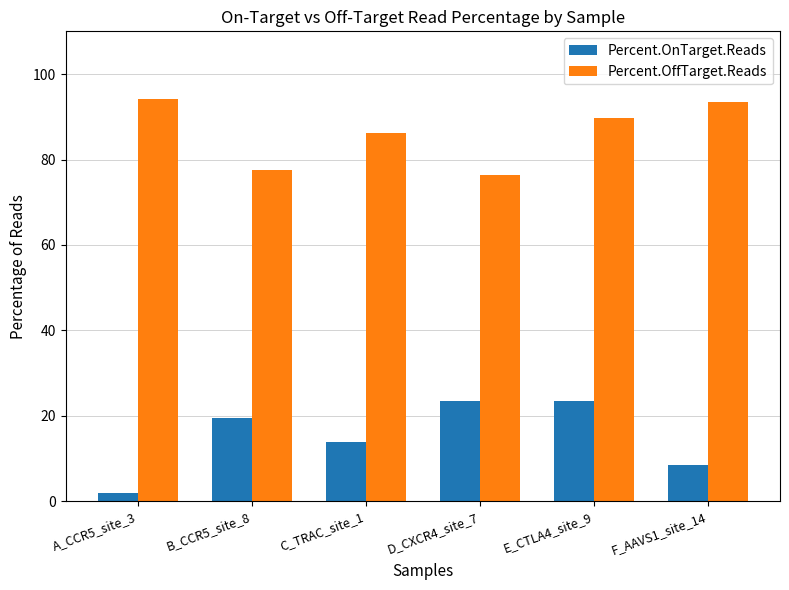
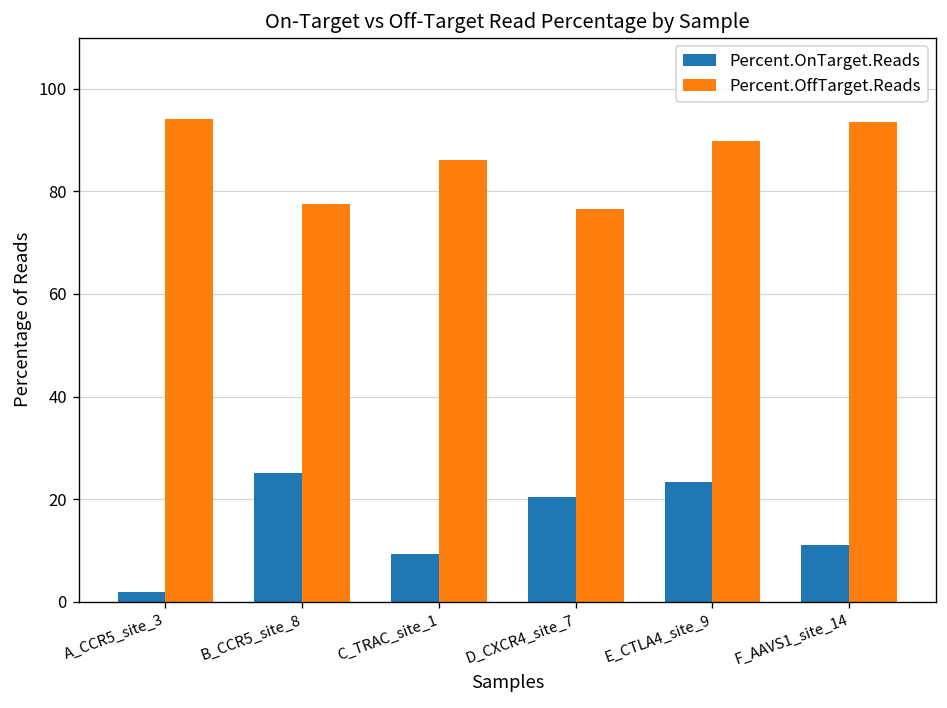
  {
    "Percent.OnTarget.Reads": {
      "A_CCR5_site_3": 2,
-     "B_CCR5_site_8": 20,
-     "C_TRAC_site_1": 14,
-     "D_CXCR4_site_7": 24,
+     "B_CCR5_site_8": 25,
+     "C_TRAC_site_1": 9,
+     "D_CXCR4_site_7": 21,
      "E_CTLA4_site_9": 23,
-     "F_AAVS1_site_14": 8
+     "F_AAVS1_site_14": 11
    },
    "Percent.OffTarget.Reads": {
      "A_CCR5_site_3": 94,
      "B_CCR5_site_8": 77,
      "C_TRAC_site_1": 86,
      "D_CXCR4_site_7": 76,
      "E_CTLA4_site_9": 90,
      "F_AAVS1_site_14": 94
    }
  }
